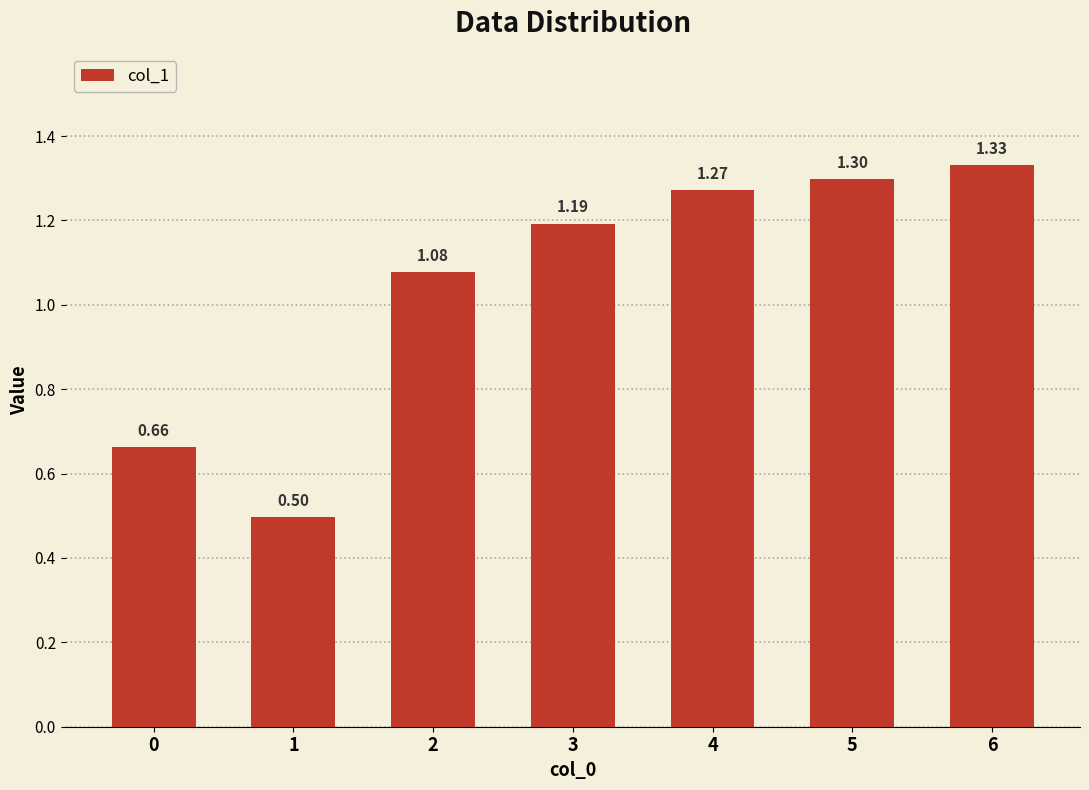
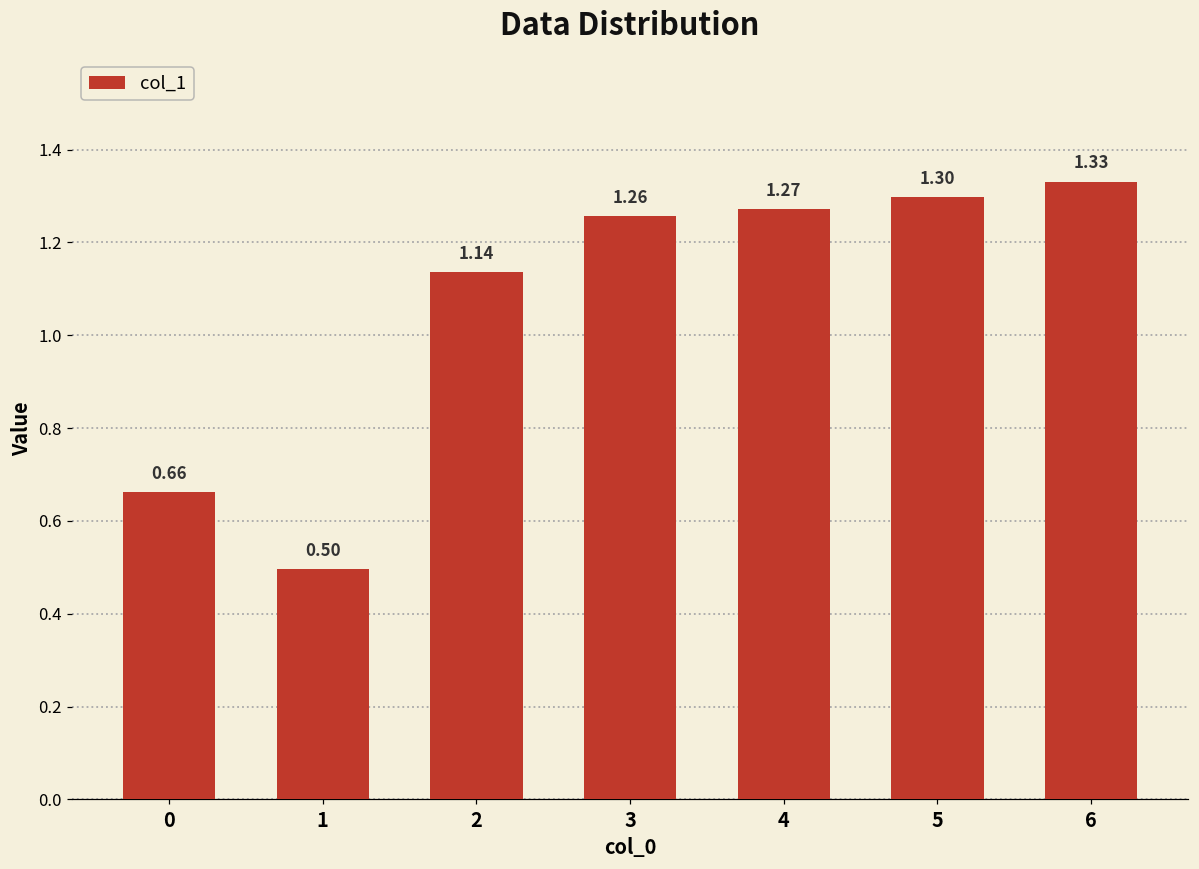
  {
    "0": 0.66,
    "1": 0.50,
-   "2": 1.08,
-   "3": 1.19,
+   "2": 1.14,
+   "3": 1.26,
    "4": 1.27,
    "5": 1.30,
    "6": 1.33
  }
